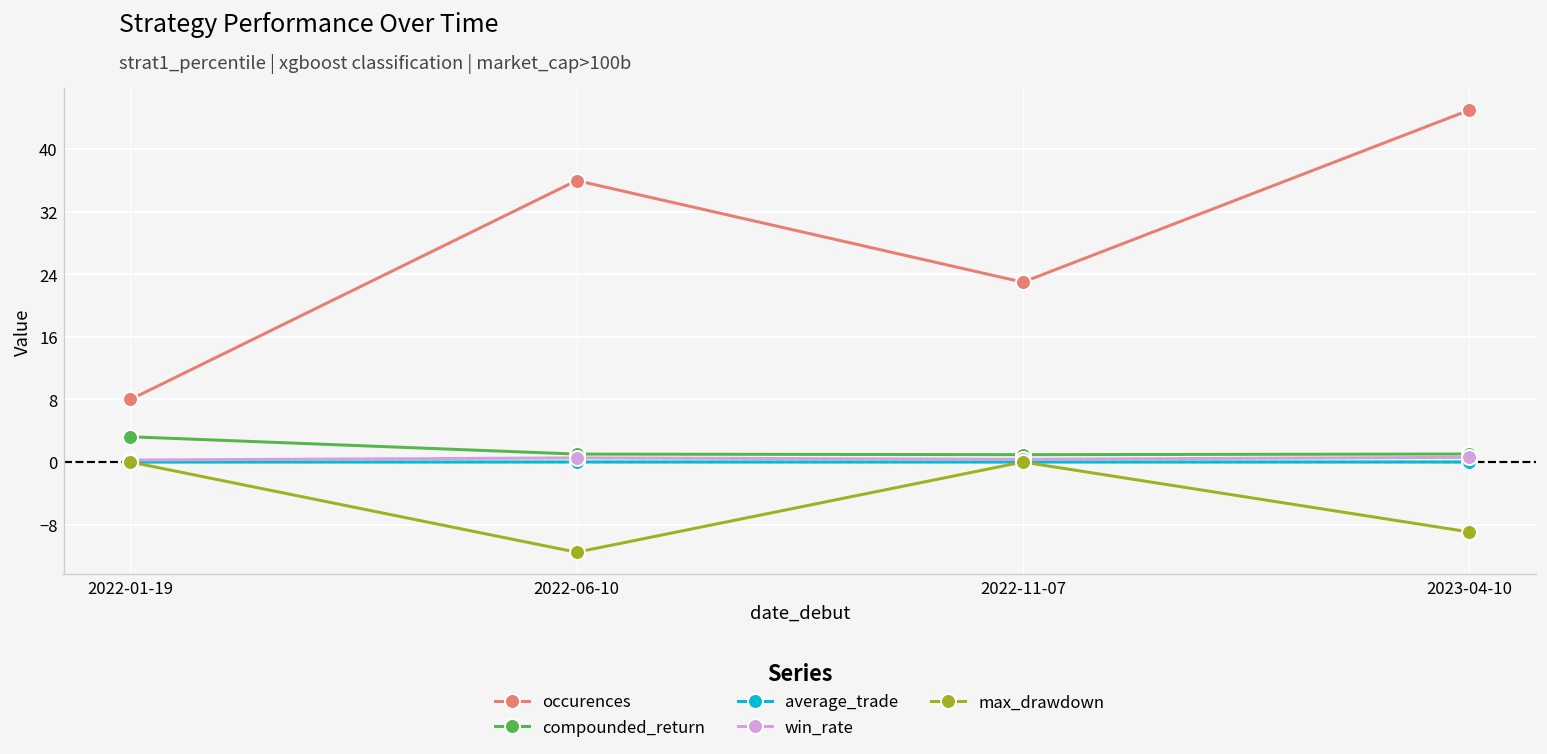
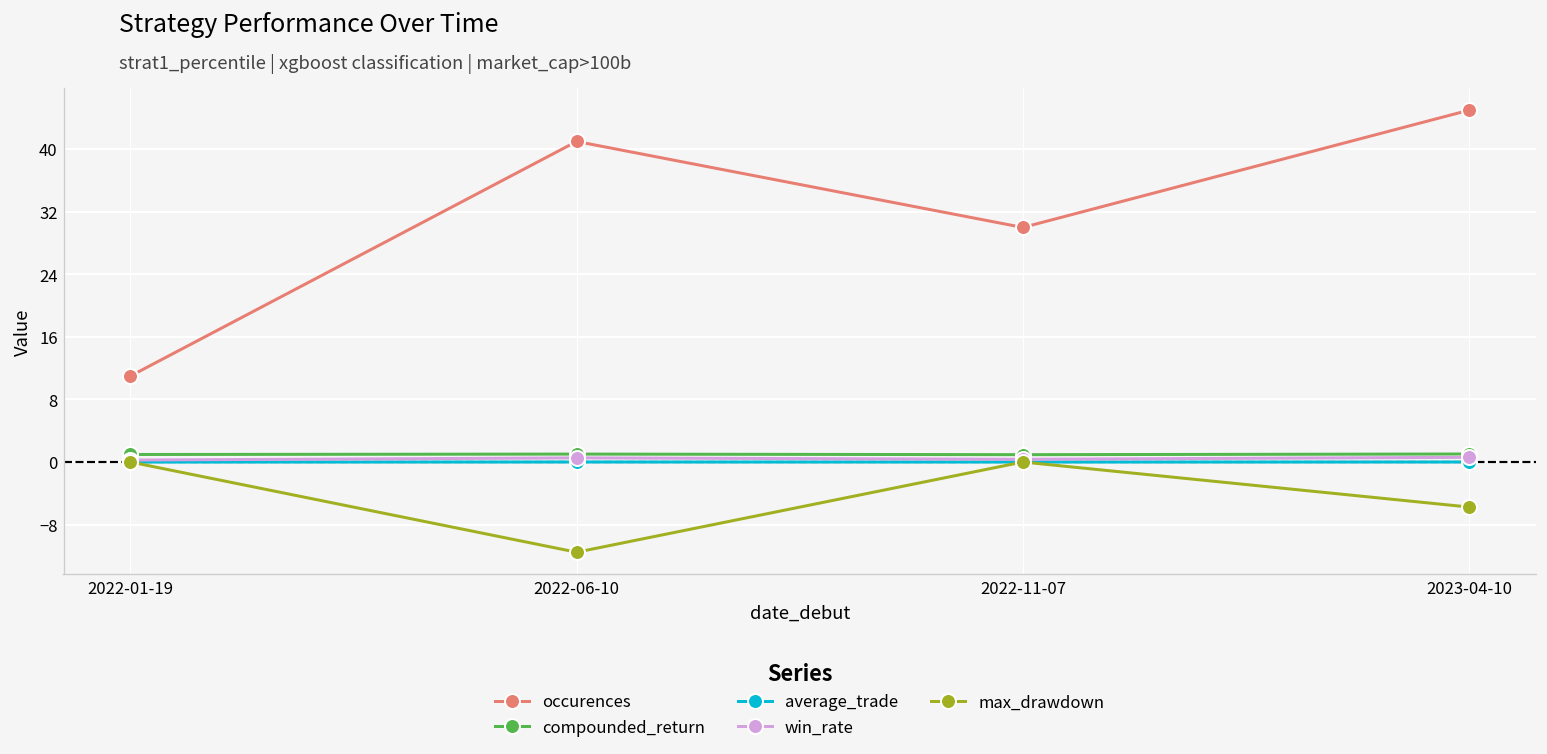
  {
    "occurences": {
-     "2022-01-19": 8,
-     "2022-06-10": 36,
-     "2022-11-07": 23,
+     "2022-01-19": 11,
+     "2022-06-10": 41,
+     "2022-11-07": 30,
      "2023-04-10": 45
    },
    "compounded_return": {
-     "2022-01-19": 3,
+     "2022-01-19": 1,
      "2022-06-10": 1,
      "2022-11-07": 1,
      "2023-04-10": 1
    },
    "average_trade": {
      "2022-06-10": 0,
      "2023-04-10": 0
    },
    "win_rate": {
      "2022-06-10": 1,
      "2023-04-10": 1
    },
    "max_drawdown": {
      "2022-06-10": -12,
-     "2023-04-10": -9
+     "2023-04-10": -6
    }
  }
